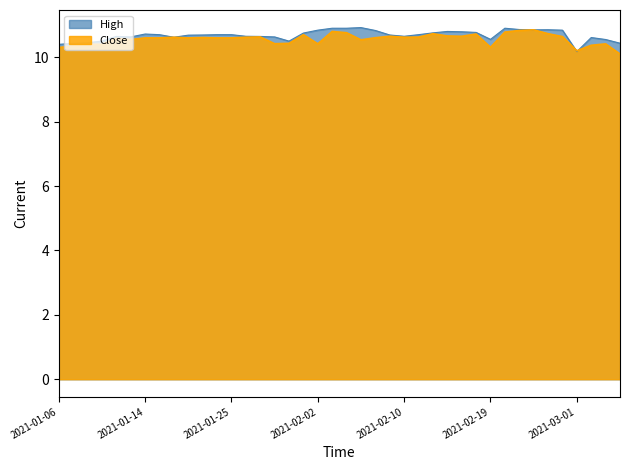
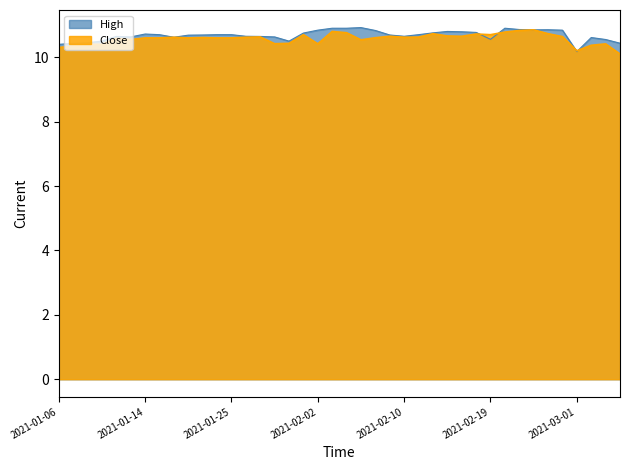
  {
    "High": {
      "2021-01-06": 10.4,
      "2021-01-14": 10.7,
      "2021-01-25": 10.7,
      "2021-02-02": 10.8,
      "2021-02-19": 10.6
    },
    "Close": {
      "2021-01-06": 10.3,
      "2021-01-14": 10.6,
      "2021-01-25": 10.6,
      "2021-02-02": 10.4,
-     "2021-02-19": 10.3
+     "2021-02-19": 10.7
    }
  }
